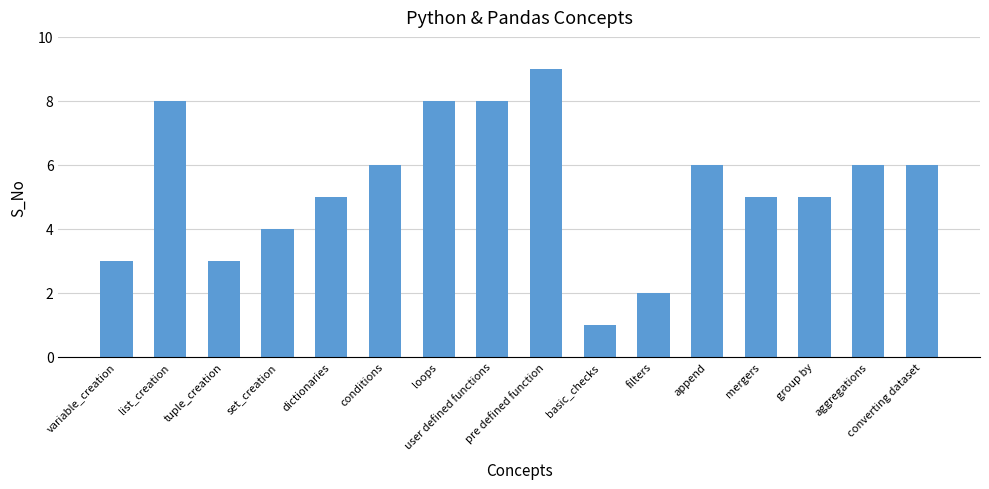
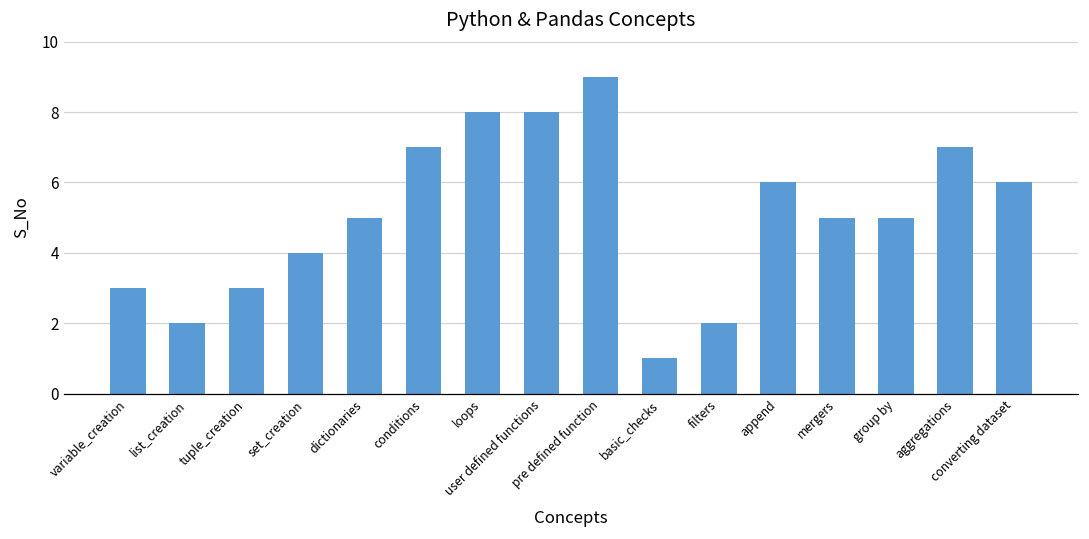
  {
    "variable_creation": 3,
-   "list_creation": 8,
+   "list_creation": 2,
    "tuple_creation": 3,
    "set_creation": 4,
    "dictionaries": 5,
-   "conditions": 6,
+   "conditions": 7,
    "loops": 8,
    "user defined functions": 8,
    "pre defined function": 9,
    "basic_checks": 1,
    "filters": 2,
    "append": 6,
    "mergers": 5,
    "group by": 5,
-   "aggregations": 6,
+   "aggregations": 7,
    "converting dataset": 6
  }
